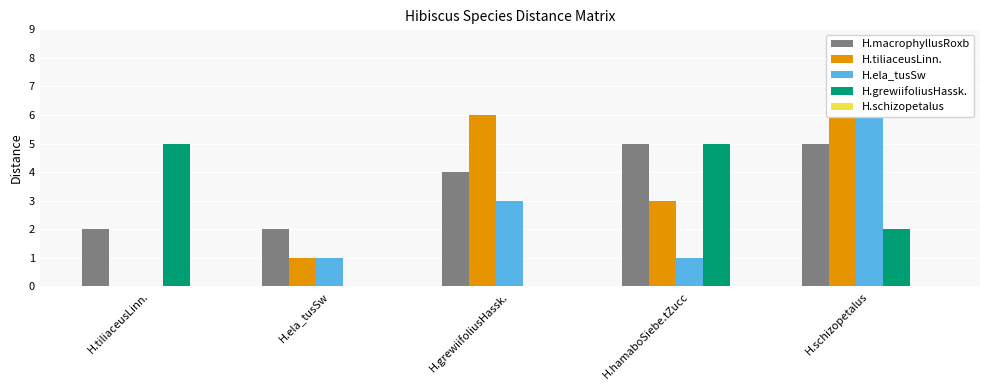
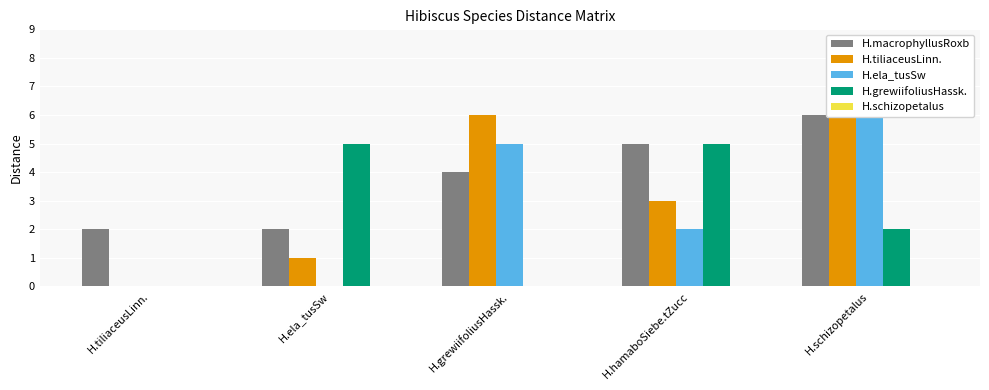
  {
    "H.macrophyllusRoxb": {
      "H.tiliaceusLinn.": 2,
      "H.ela_tusSw": 2,
      "H.grewiifoliusHassk.": 4,
      "H.hamaboSiebe.tZucc": 5,
-     "H.schizopetalus": 5
+     "H.schizopetalus": 6
    },
    "H.tiliaceusLinn.": {
      "H.tiliaceusLinn.": 0,
      "H.ela_tusSw": 1,
      "H.grewiifoliusHassk.": 6,
      "H.hamaboSiebe.tZucc": 3
    },
    "H.ela_tusSw": {
      "H.tiliaceusLinn.": 0,
-     "H.ela_tusSw": 1,
-     "H.grewiifoliusHassk.": 3,
-     "H.hamaboSiebe.tZucc": 1
+     "H.ela_tusSw": 0,
+     "H.grewiifoliusHassk.": 5,
+     "H.hamaboSiebe.tZucc": 2
    },
    "H.grewiifoliusHassk.": {
-     "H.tiliaceusLinn.": 5,
-     "H.ela_tusSw": 0,
+     "H.tiliaceusLinn.": 0,
+     "H.ela_tusSw": 5,
      "H.grewiifoliusHassk.": 0,
      "H.hamaboSiebe.tZucc": 5,
      "H.schizopetalus": 2
    },
    "H.schizopetalus": {
      "H.tiliaceusLinn.": 0,
      "H.ela_tusSw": 0,
      "H.grewiifoliusHassk.": 0,
      "H.hamaboSiebe.tZucc": 0,
      "H.schizopetalus": 0
    }
  }
